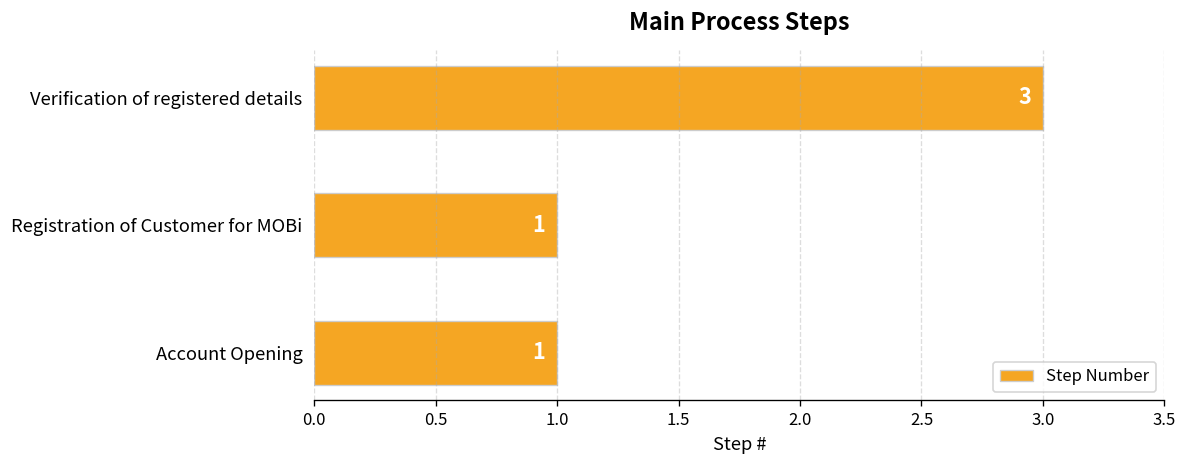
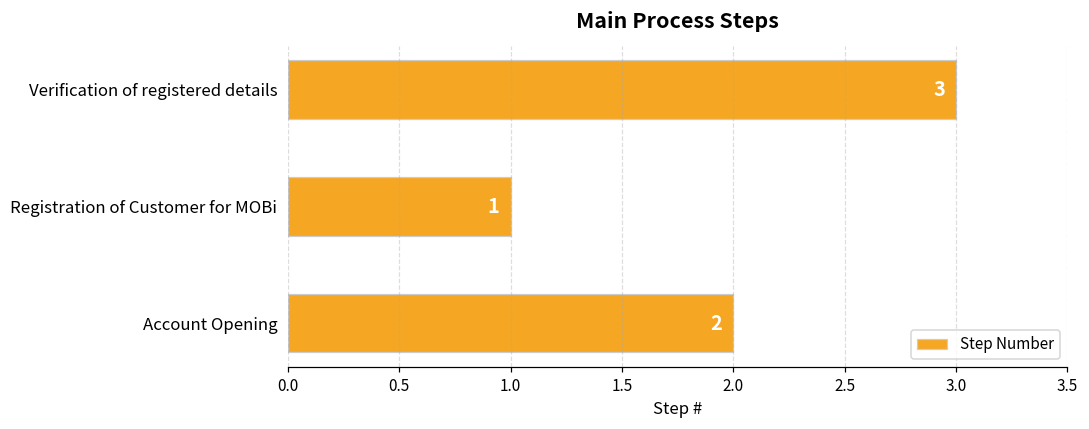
  {
    "Verification of registered details": 3,
    "Registration of Customer for MOBi": 1,
-   "Account Opening": 1
+   "Account Opening": 2
  }
